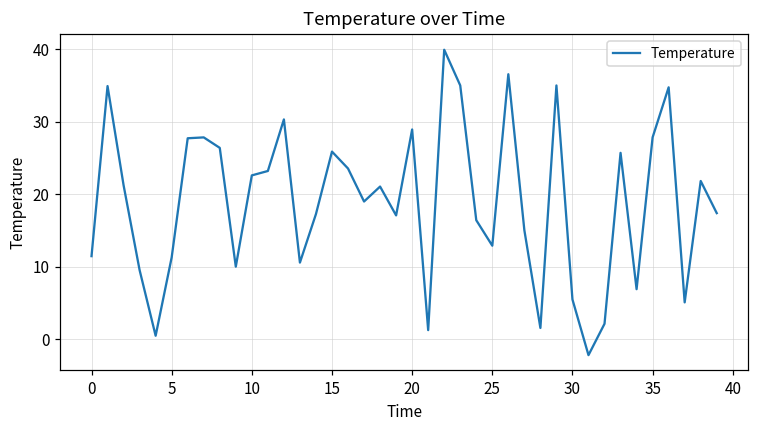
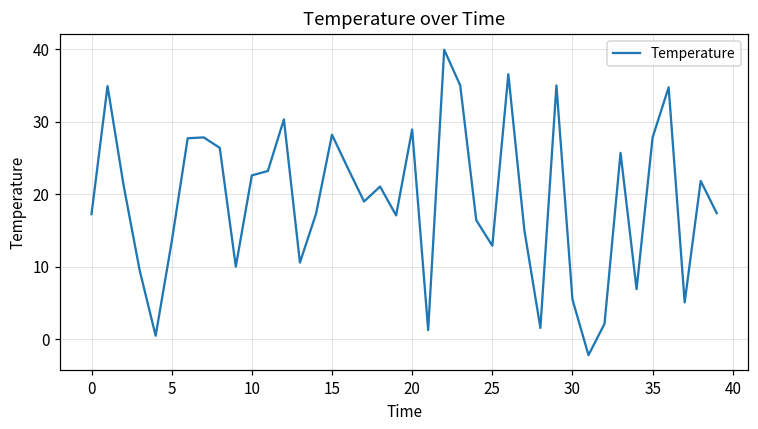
  {
-   "0": 11,
-   "5": 11,
+   "0": 17,
+   "5": 13,
    "10": 23,
-   "15": 26,
+   "15": 28,
    "20": 29,
    "25": 13,
    "30": 5,
    "35": 28
  }
